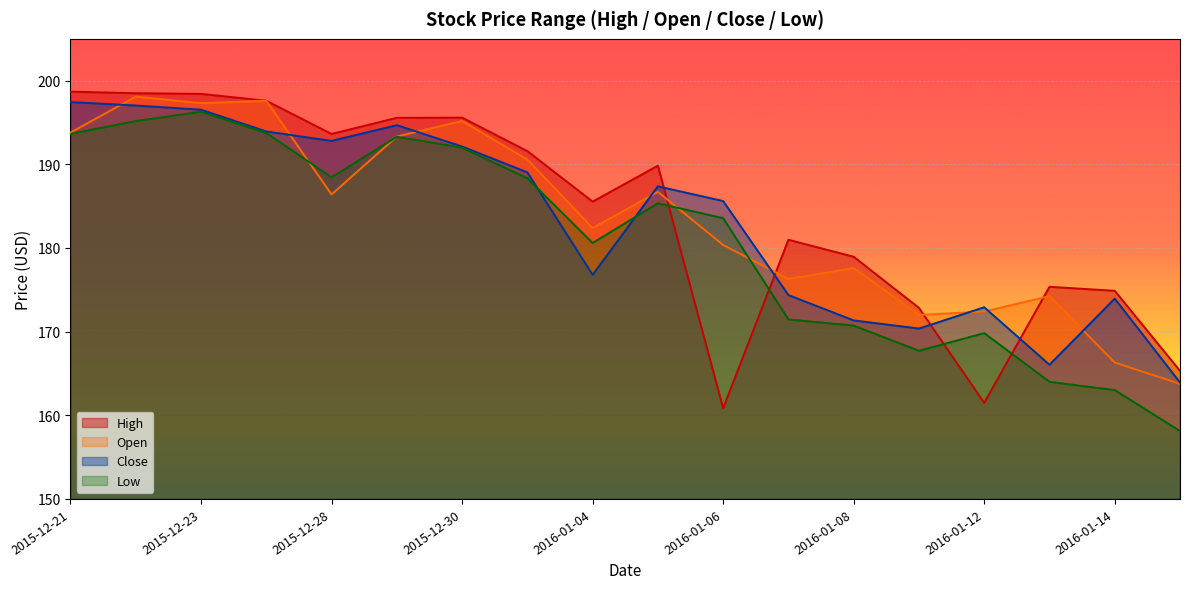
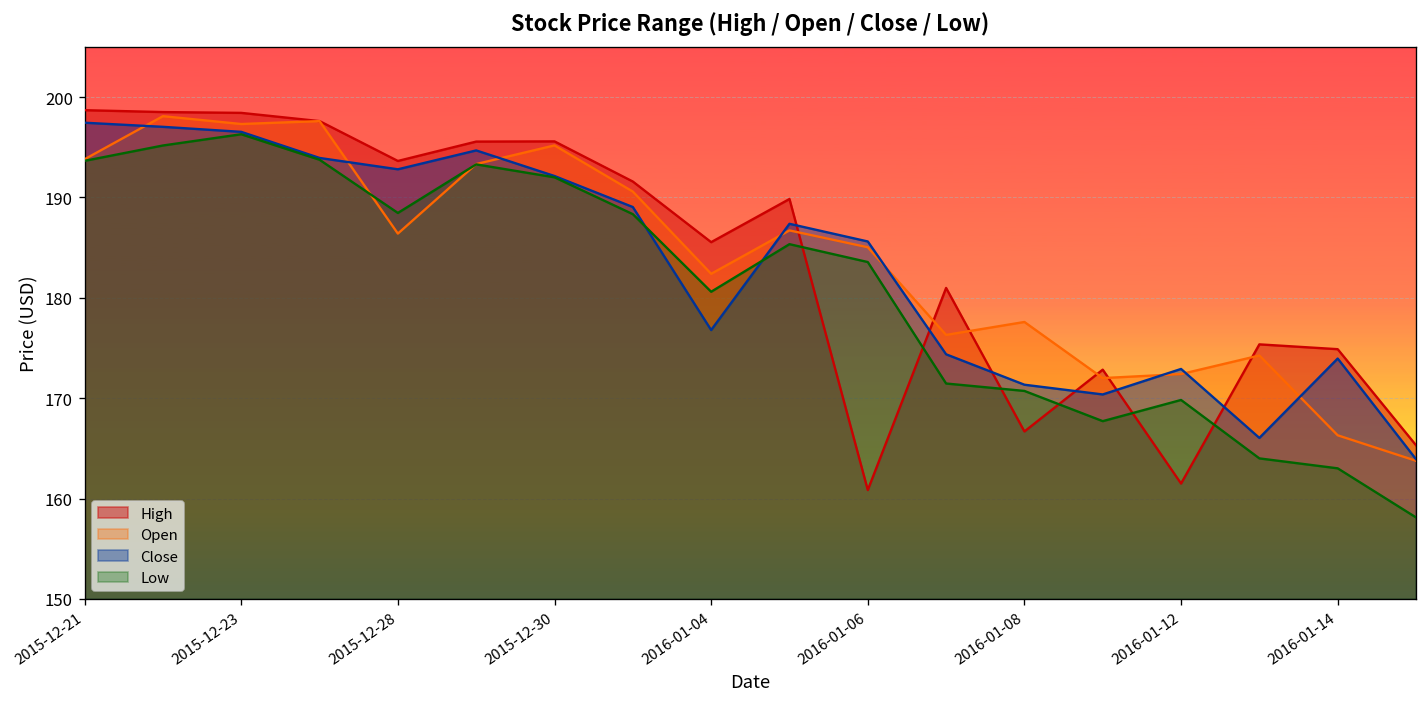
  {
    "High": {
      "2015-12-21": 199,
      "2015-12-23": 198,
      "2015-12-28": 194,
      "2015-12-30": 196,
      "2016-01-04": 186,
      "2016-01-06": 161,
-     "2016-01-08": 179,
+     "2016-01-08": 167,
      "2016-01-12": 161,
      "2016-01-14": 175
    },
    "Open": {
      "2015-12-23": 197,
      "2015-12-28": 186,
      "2015-12-30": 195,
      "2016-01-04": 182,
-     "2016-01-06": 180,
+     "2016-01-06": 185,
      "2016-01-08": 178,
      "2016-01-12": 172,
      "2016-01-14": 166
    },
    "Close": {
      "2015-12-21": 197,
      "2015-12-28": 193,
      "2016-01-04": 177,
      "2016-01-06": 186,
      "2016-01-08": 171,
      "2016-01-12": 173,
      "2016-01-14": 174
    },
    "Low": {
      "2015-12-28": 188,
      "2016-01-04": 181,
      "2016-01-06": 184,
      "2016-01-08": 171,
      "2016-01-12": 170,
      "2016-01-14": 163
    }
  }
